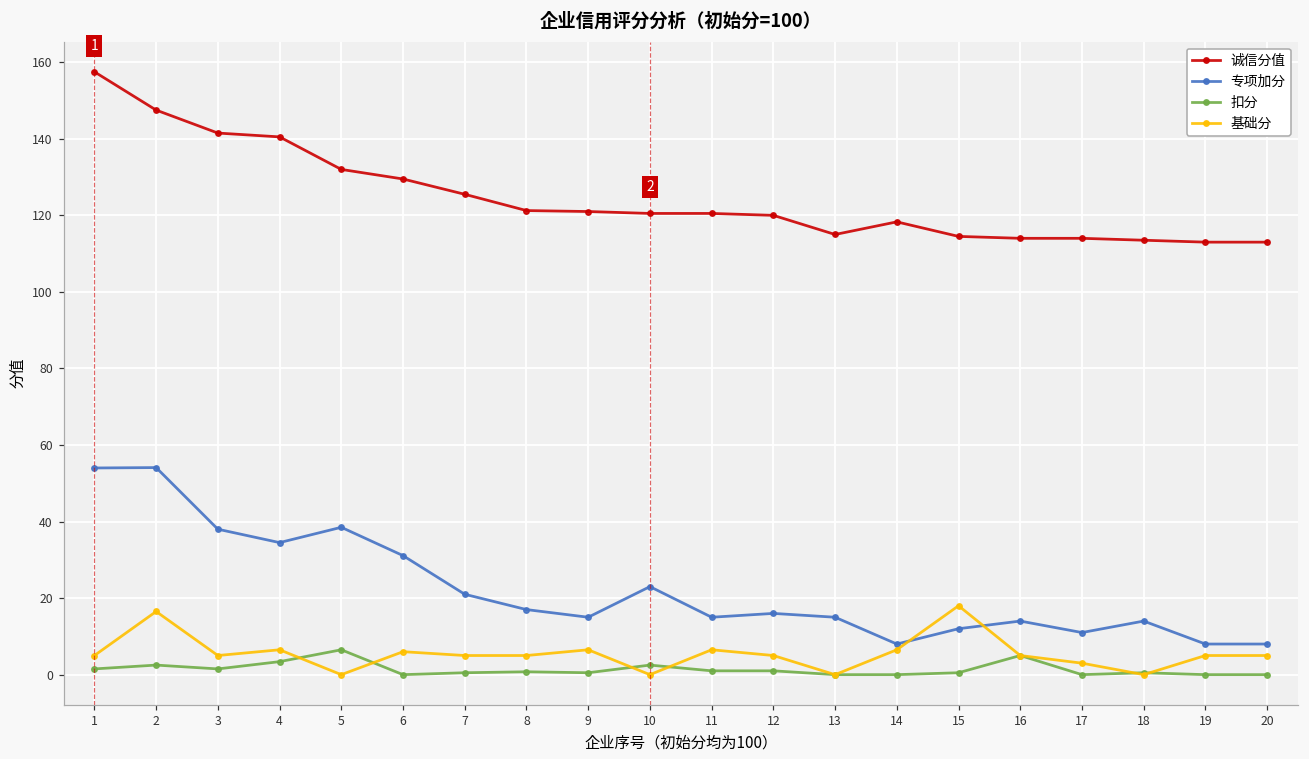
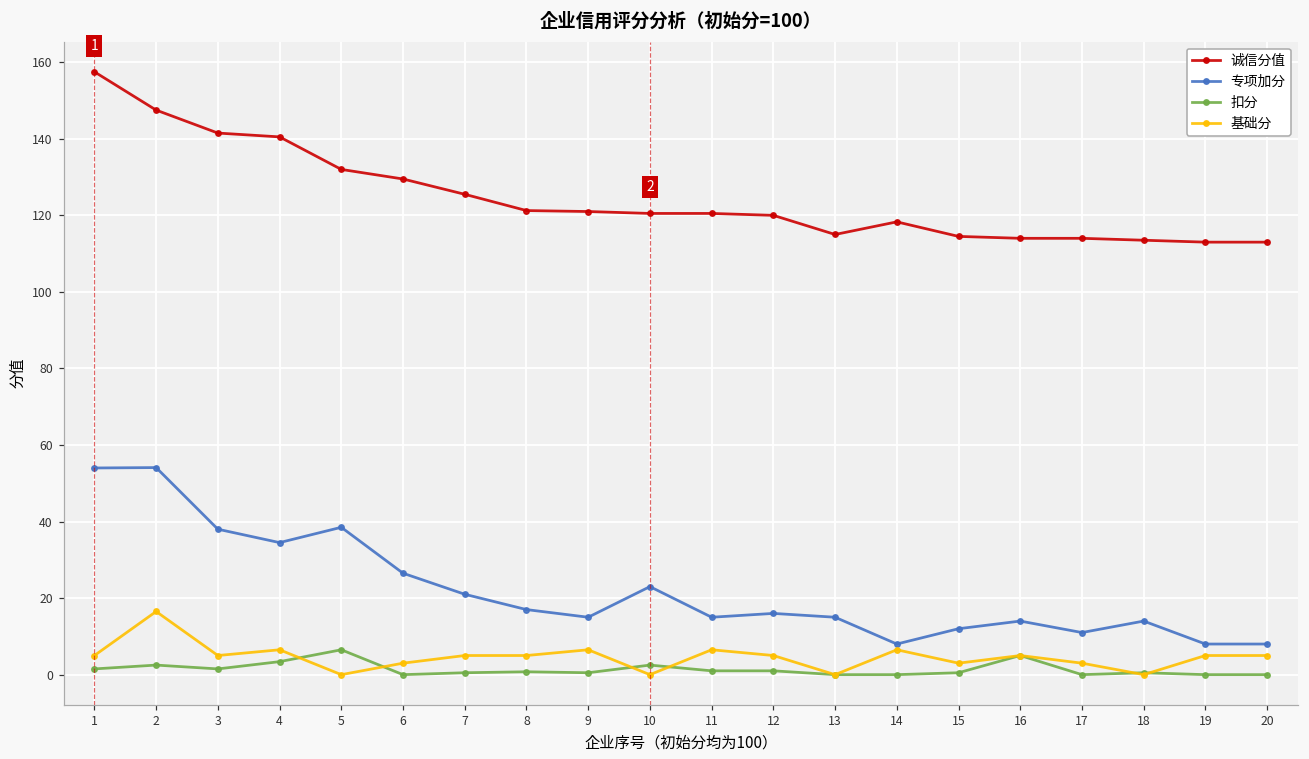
  {
    "诚信分值": {
      "2": 148,
      "3": 142,
      "4": 141,
      "5": 132,
      "6": 130,
      "7": 126,
      "8": 121,
      "9": 121,
      "11": 121,
      "12": 120,
      "13": 115,
      "14": 118,
      "15": 115,
      "16": 114,
      "17": 114,
      "18": 114,
      "19": 113,
      "20": 113
    },
    "专项加分": {
      "1": 54,
      "2": 54,
      "3": 38,
      "4": 35,
      "5": 39,
-     "6": 31,
+     "6": 27,
      "7": 21,
      "8": 17,
      "9": 15,
      "10": 23,
      "11": 15,
      "12": 16,
      "13": 15,
      "14": 8,
      "15": 12,
      "16": 14,
      "17": 11,
      "18": 14,
      "19": 8,
      "20": 8
    },
    "扣分": {
      "1": 2,
      "2": 3,
      "3": 2,
      "4": 3,
      "5": 7,
      "6": 0,
      "7": 1,
      "8": 1,
      "9": 1,
      "10": 3,
      "11": 1,
      "12": 1,
      "14": 0,
      "15": 1,
      "17": 0,
      "19": 0,
      "20": 0
    },
    "基础分": {
      "1": 5,
      "2": 17,
      "3": 5,
      "4": 7,
      "5": 0,
-     "6": 6,
+     "6": 3,
      "7": 5,
      "8": 5,
      "9": 7,
      "10": 0,
      "11": 7,
      "12": 5,
      "14": 7,
-     "15": 18,
+     "15": 3,
      "17": 3,
      "19": 5,
      "20": 5
    }
  }
